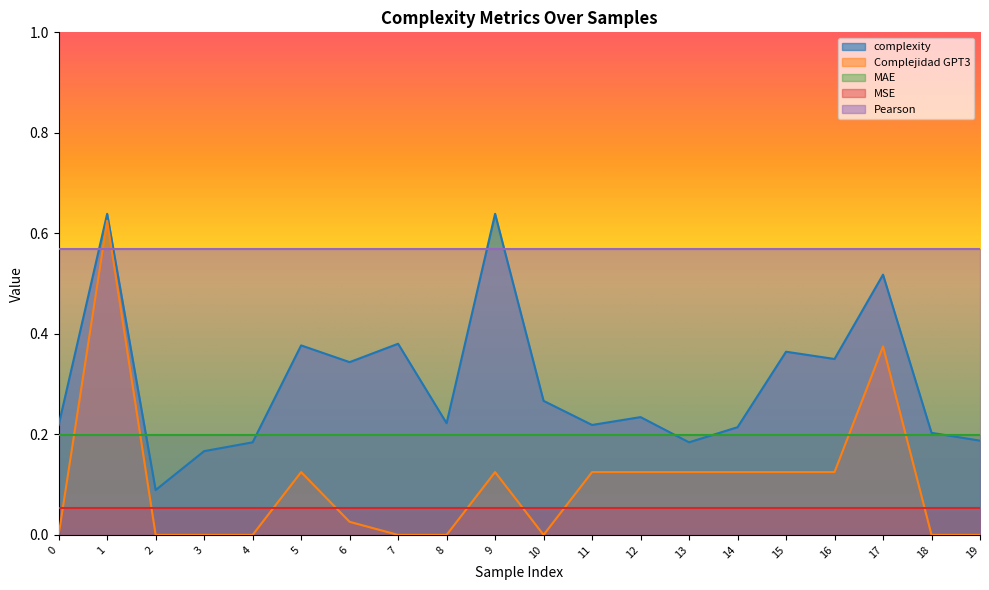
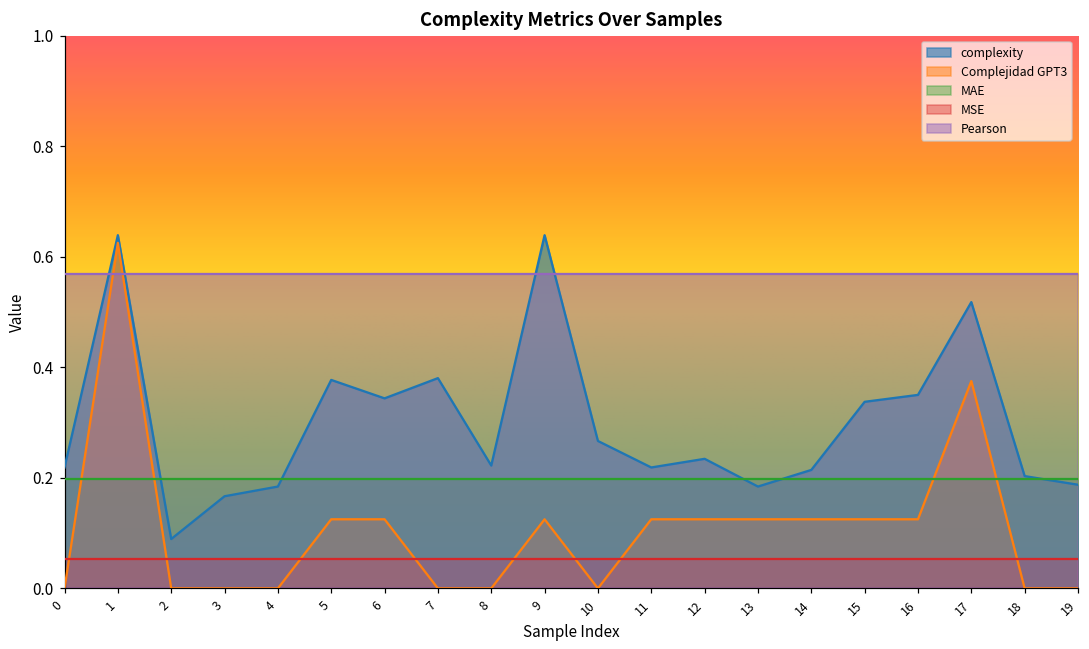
  {
    "complexity": {
      "0": 0.22,
      "1": 0.64,
      "2": 0.09,
      "3": 0.17,
      "4": 0.18,
      "5": 0.38,
      "6": 0.34,
      "7": 0.38,
      "8": 0.22,
      "9": 0.64,
      "10": 0.27,
      "11": 0.22,
      "12": 0.23,
      "13": 0.18,
      "14": 0.21,
-     "15": 0.36,
+     "15": 0.34,
      "16": 0.35,
      "17": 0.52,
      "19": 0.19
    },
    "Complejidad GPT3": {
      "0": 0.00,
      "1": 0.63,
      "2": 0.00,
      "3": 0.00,
      "4": 0.00,
      "5": 0.13,
-     "6": 0.03,
+     "6": 0.13,
      "7": 0.00,
      "8": 0.00,
      "9": 0.13,
      "10": 0.00,
      "11": 0.13,
      "12": 0.13,
      "13": 0.13,
      "14": 0.13,
      "15": 0.13,
      "16": 0.13,
      "17": 0.38,
      "18": 0.00,
      "19": 0.00
    },
    "MAE": {
      "0": 0.20,
      "1": 0.20,
      "2": 0.20,
      "3": 0.20,
      "4": 0.20,
      "5": 0.20,
      "6": 0.20,
      "7": 0.20,
      "8": 0.20,
      "9": 0.20,
      "10": 0.20,
      "11": 0.20,
      "12": 0.20,
      "13": 0.20,
      "14": 0.20,
      "15": 0.20,
      "16": 0.20,
      "17": 0.20,
      "19": 0.20
    },
    "MSE": {
      "0": 0.05,
      "1": 0.05,
      "2": 0.05,
      "3": 0.05,
      "4": 0.05,
      "5": 0.05,
      "6": 0.05,
      "7": 0.05,
      "8": 0.05,
      "9": 0.05,
      "10": 0.05,
      "11": 0.05,
      "12": 0.05,
      "13": 0.05,
      "14": 0.05,
      "15": 0.05,
      "16": 0.05,
      "17": 0.05,
      "18": 0.05,
      "19": 0.05
    },
    "Pearson": {
      "0": 0.57,
      "1": 0.57,
      "2": 0.57,
      "3": 0.57,
      "4": 0.57,
      "5": 0.57,
      "6": 0.57,
      "7": 0.57,
      "8": 0.57,
      "9": 0.57,
      "10": 0.57,
      "11": 0.57,
      "12": 0.57,
      "13": 0.57,
      "14": 0.57,
      "15": 0.57,
      "16": 0.57,
      "17": 0.57,
      "18": 0.57,
      "19": 0.57
    }
  }
